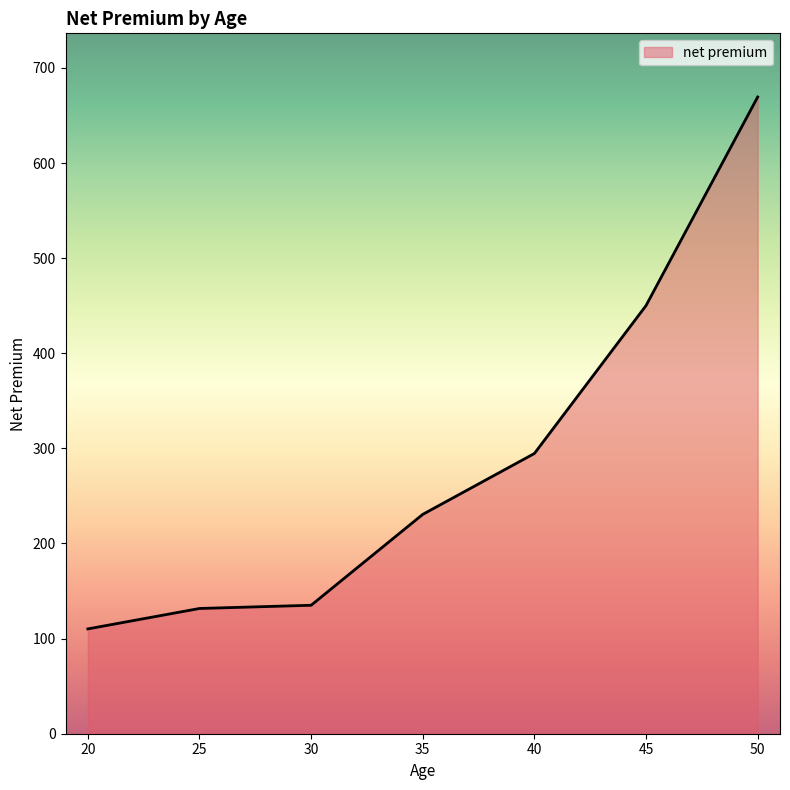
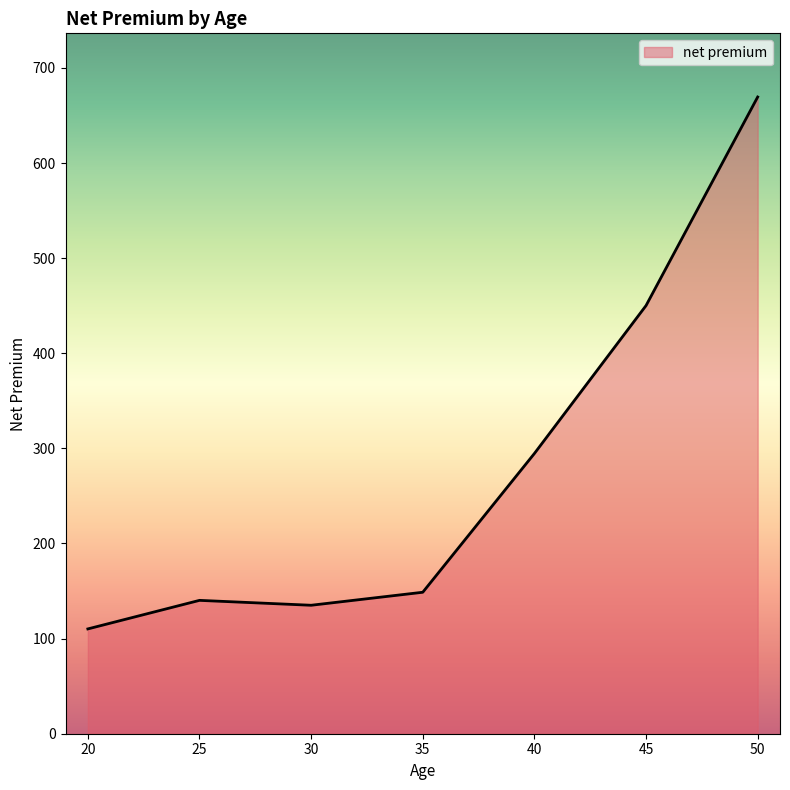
  {
    "20": 110,
-   "25": 130,
+   "25": 140,
    "30": 140,
-   "35": 230,
+   "35": 150,
    "40": 290,
    "45": 450,
    "50": 670
  }
